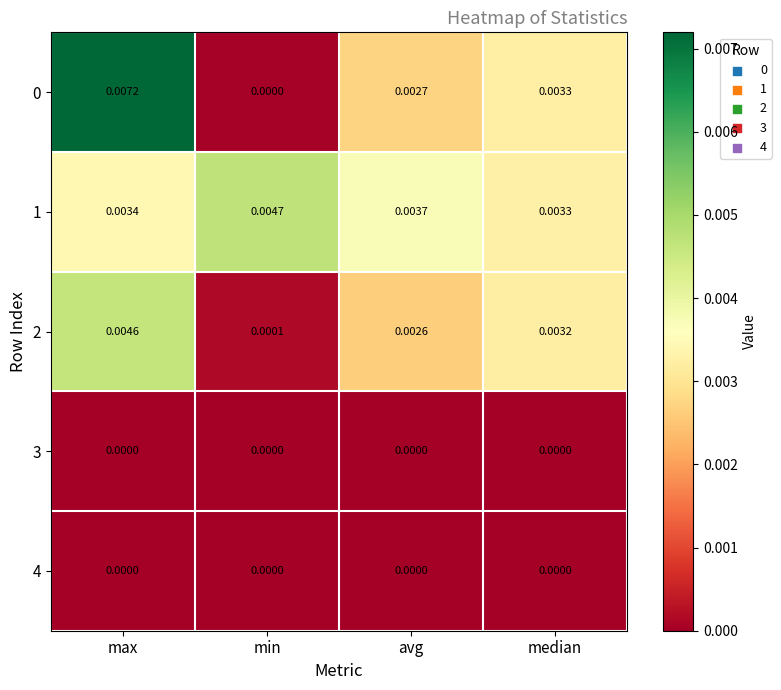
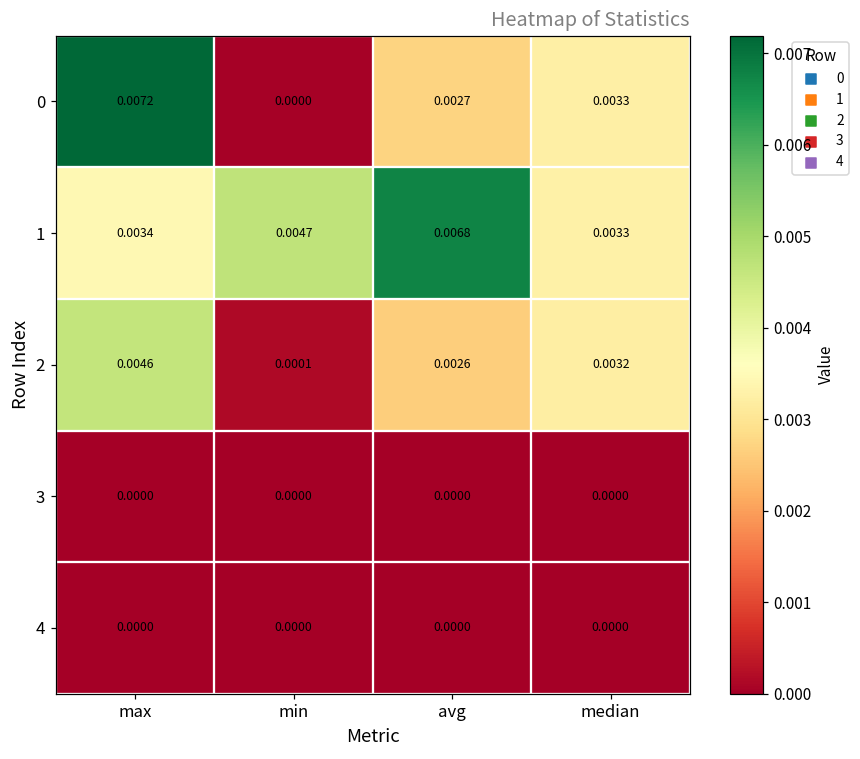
  {
    "0": {
      "max": 0.0072,
      "min": 0.0000,
      "avg": 0.0027,
      "median": 0.0033
    },
    "1": {
      "max": 0.0034,
      "min": 0.0047,
-     "avg": 0.0037,
+     "avg": 0.0068,
      "median": 0.0033
    },
    "2": {
      "max": 0.0046,
      "min": 0.0001,
      "avg": 0.0026,
      "median": 0.0032
    },
    "3": {
      "max": 0.0000,
      "min": 0.0000,
      "avg": 0.0000,
      "median": 0.0000
    },
    "4": {
      "max": 0.0000,
      "min": 0.0000,
      "avg": 0.0000,
      "median": 0.0000
    }
  }
